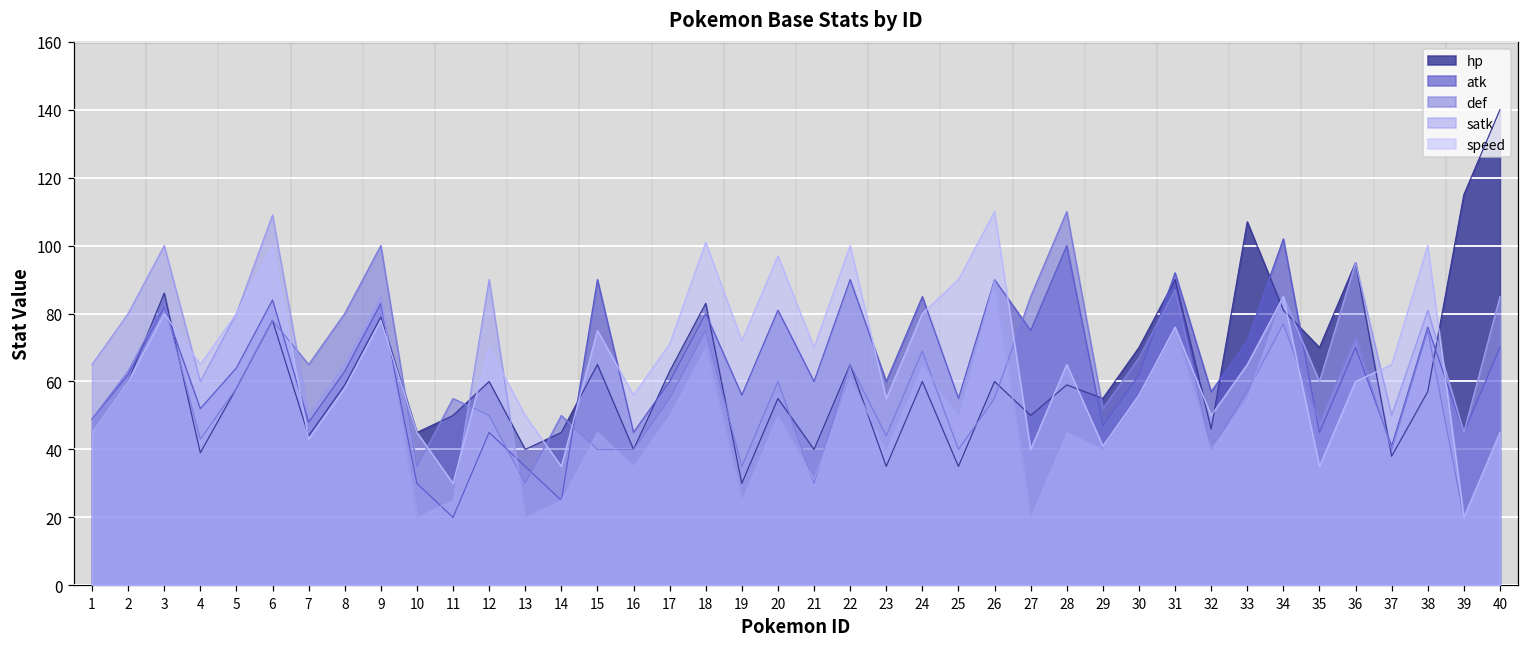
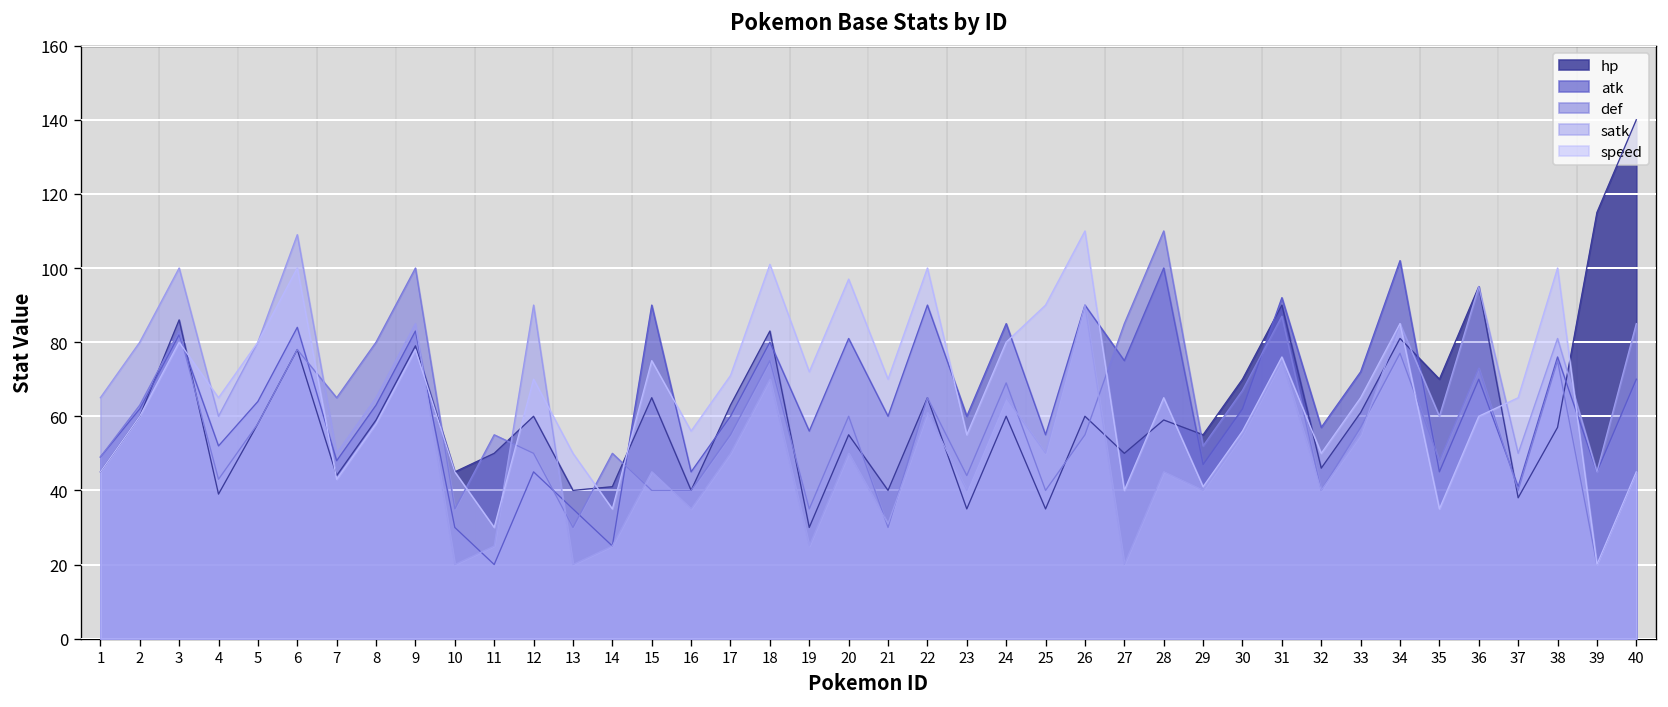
  {
    "hp": {
      "3": 86,
      "4": 39,
      "7": 44,
      "8": 59,
      "9": 79,
      "11": 50,
      "12": 60,
      "13": 40,
-     "14": 45,
+     "14": 41,
      "15": 65,
      "17": 63,
      "18": 83,
      "19": 30,
      "20": 55,
      "21": 40,
      "23": 35,
      "24": 60,
      "25": 35,
      "26": 60,
      "27": 50,
      "28": 59,
      "29": 55,
      "30": 70,
      "31": 90,
      "32": 46,
-     "33": 107,
+     "33": 61,
      "34": 81,
      "35": 70,
      "37": 38,
      "38": 57,
      "39": 115
    }
  }
